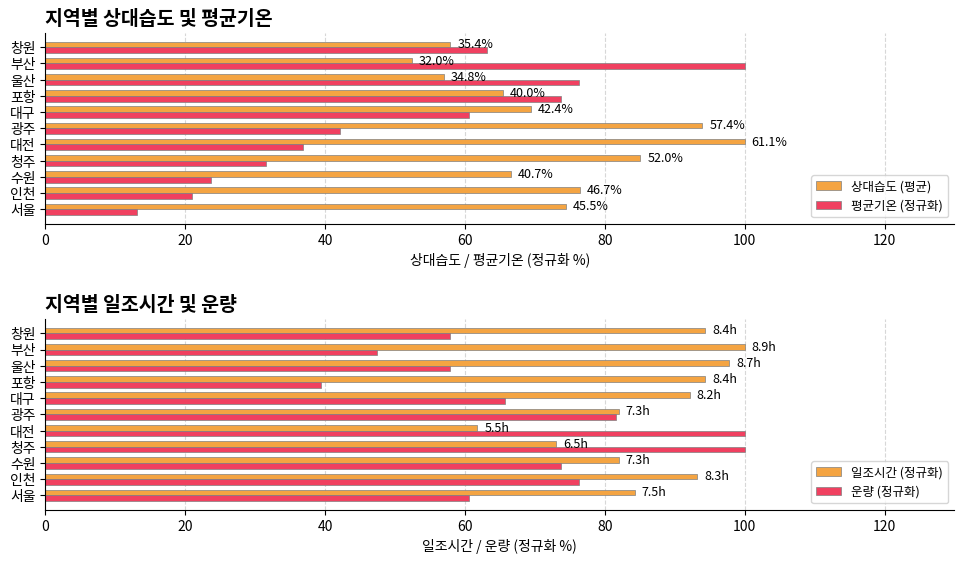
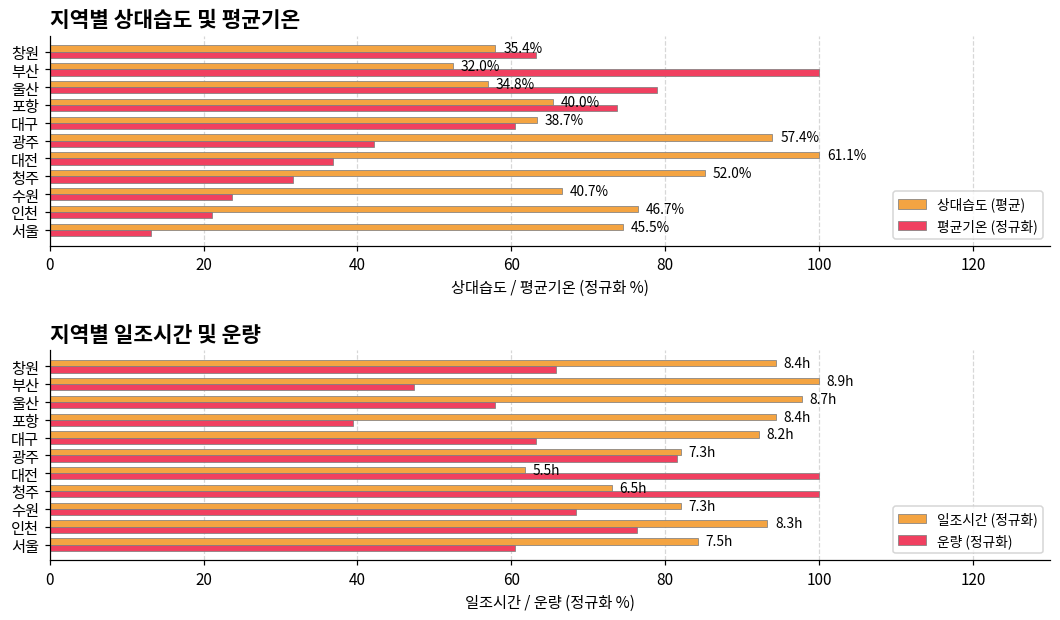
  {
    "지역별 상대습도 및 평균기온": {
      "상대습도 (평균)": {
-       "대구": "42.4%"
+       "대구": "38.7%"
      },
      "평균기온 (정규화)": {
        "부산": "100",
-       "울산": "76",
+       "울산": "79",
        "대구": "61",
        "광주": "42",
        "대전": "37",
        "청주": "32",
        "수원": "24",
        "인천": "21",
        "서울": "13"
      }
    },
    "지역별 일조시간 및 운량": {
      "운량 (정규화)": {
-       "창원": "58",
+       "창원": "66",
        "부산": "47",
        "울산": "58",
        "포항": "39",
-       "대구": "66",
+       "대구": "63",
        "광주": "82",
        "대전": "100",
        "청주": "100",
-       "수원": "74",
+       "수원": "68",
        "인천": "76",
        "서울": "61"
      }
    }
  }
